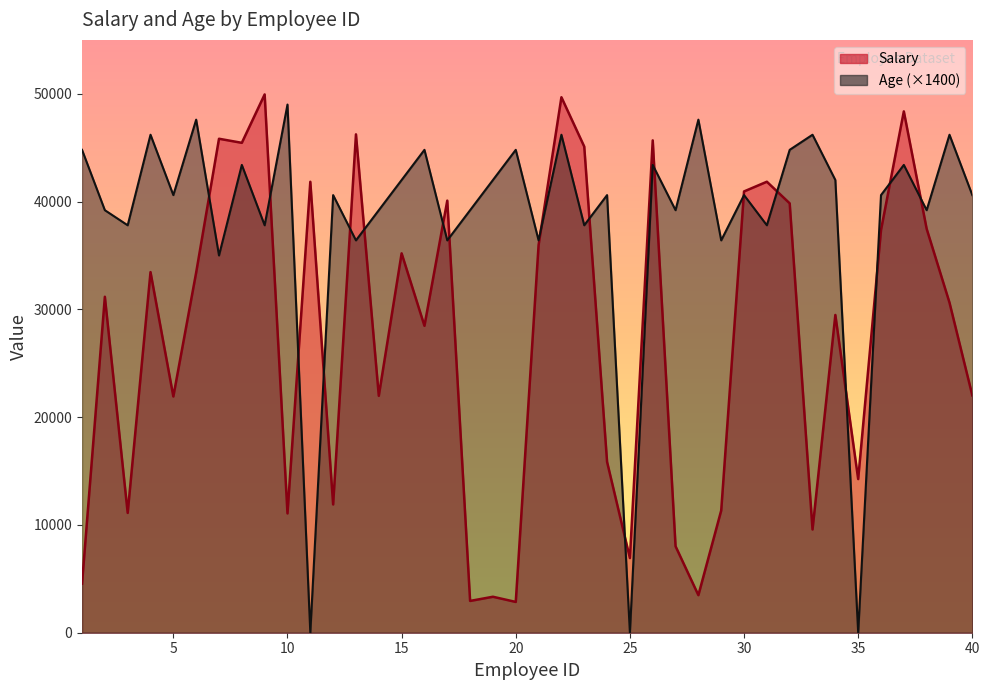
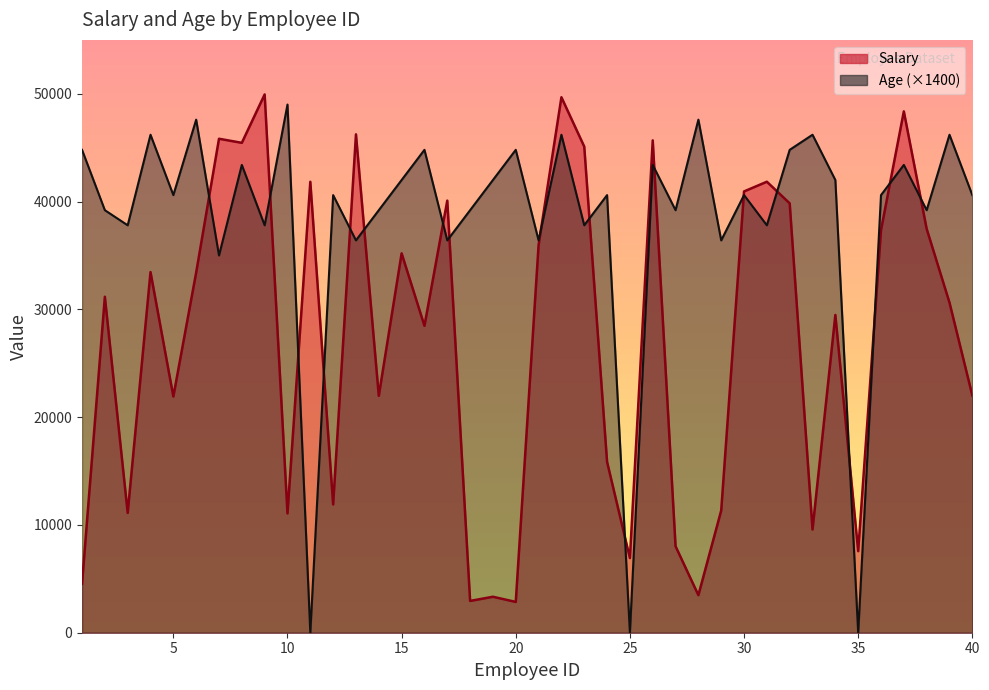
  {
    "Salary": {
      "5": 21900,
      "10": 11100,
      "15": 35200,
      "20": 2900,
      "25": 6900,
      "30": 40900,
-     "35": 14300,
+     "35": 7600,
      "40": 22000
    },
    "Age (×1400)": {
      "5": 40600,
      "10": 49000,
      "15": 42000,
      "20": 44800,
      "25": 0,
      "30": 40600,
      "35": 0,
      "40": 40600
    }
  }
